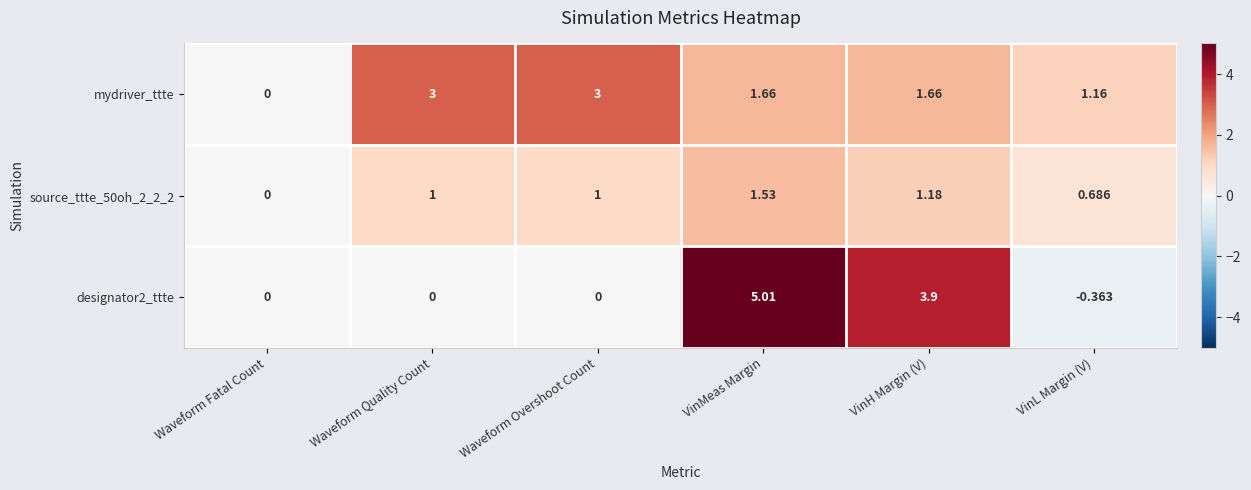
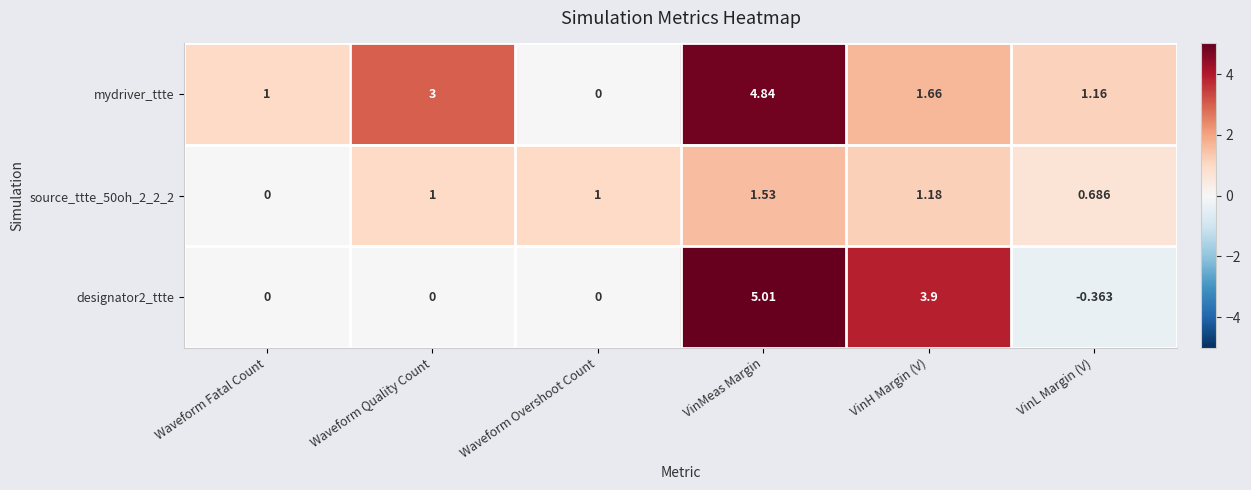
  {
    "mydriver_ttte": {
-     "Waveform Fatal Count": 0,
+     "Waveform Fatal Count": 1,
      "Waveform Quality Count": 3,
-     "Waveform Overshoot Count": 3,
-     "VinMeas Margin": 1.66,
+     "Waveform Overshoot Count": 0,
+     "VinMeas Margin": 4.84,
      "VinH Margin (V)": 1.66,
      "VinL Margin (V)": 1.16
    },
    "source_ttte_50oh_2_2_2": {
      "Waveform Fatal Count": 0,
      "Waveform Quality Count": 1,
      "Waveform Overshoot Count": 1,
      "VinMeas Margin": 1.53,
      "VinH Margin (V)": 1.18,
      "VinL Margin (V)": 0.686
    },
    "designator2_ttte": {
      "Waveform Fatal Count": 0,
      "Waveform Quality Count": 0,
      "Waveform Overshoot Count": 0,
      "VinMeas Margin": 5.01,
      "VinH Margin (V)": 3.9,
      "VinL Margin (V)": -0.363
    }
  }
